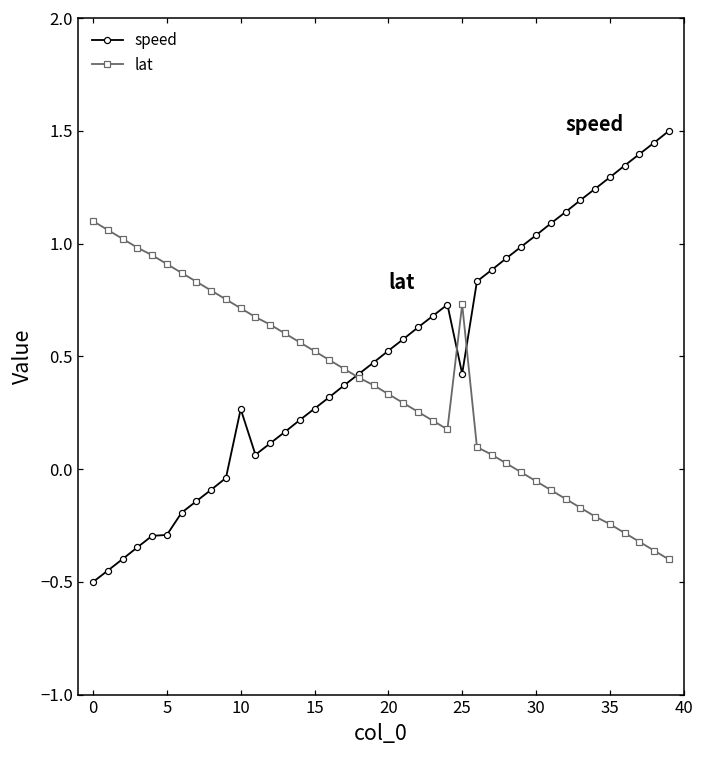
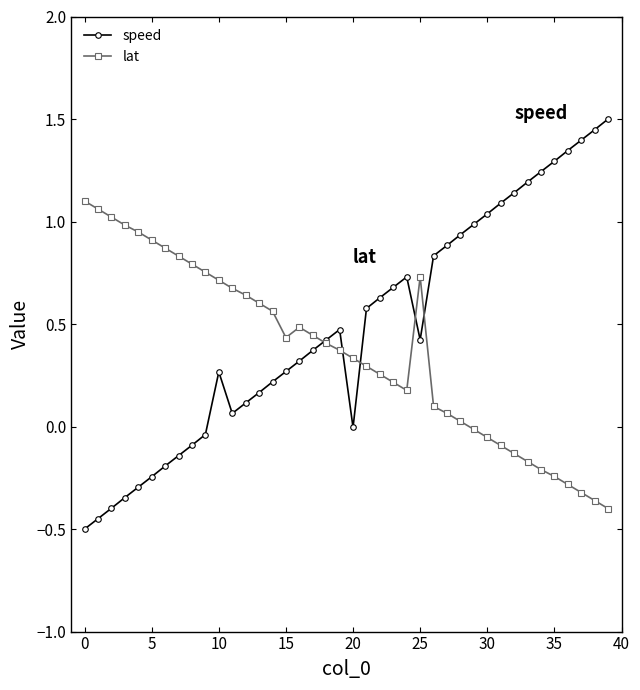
  {
    "speed": {
      "0": -0.50,
-     "5": -0.29,
+     "5": -0.24,
      "10": 0.27,
      "15": 0.27,
-     "20": 0.53,
+     "20": 0.00,
      "25": 0.42,
      "30": 1.04,
      "35": 1.29
    },
    "lat": {
      "0": 1.10,
      "5": 0.91,
      "10": 0.71,
-     "15": 0.52,
+     "15": 0.43,
      "20": 0.33,
      "25": 0.73,
      "30": -0.05,
      "35": -0.24
    }
  }
